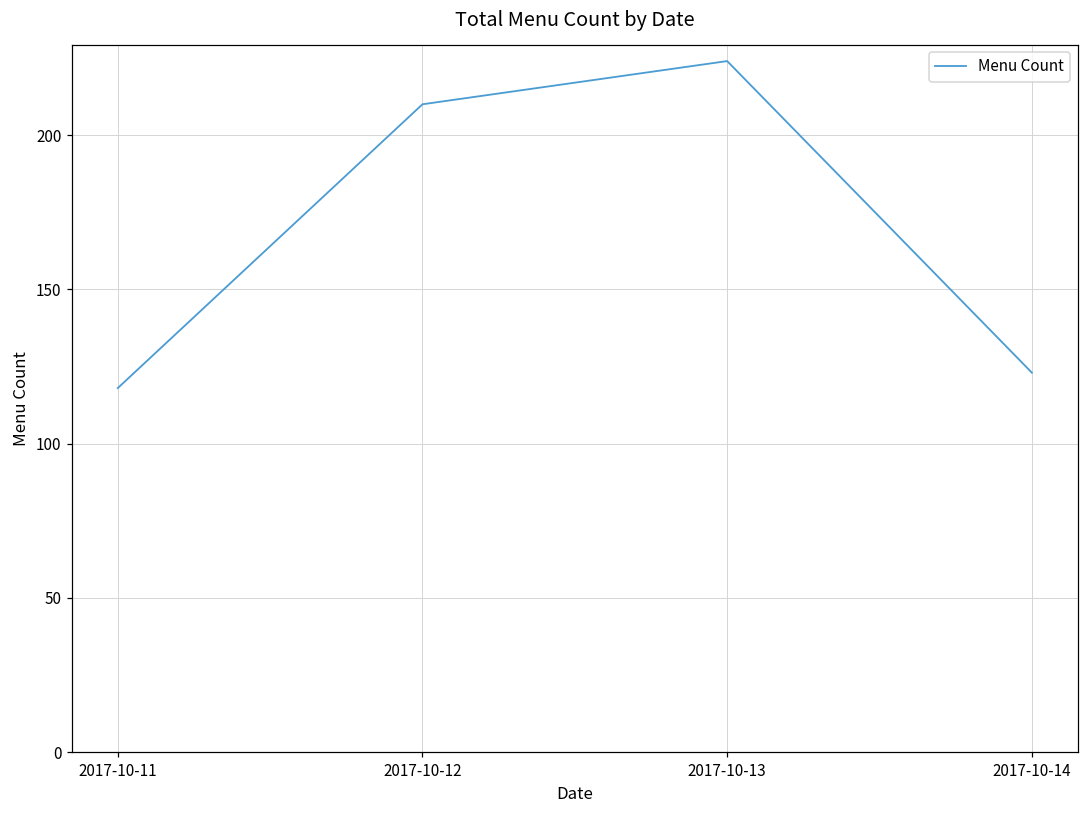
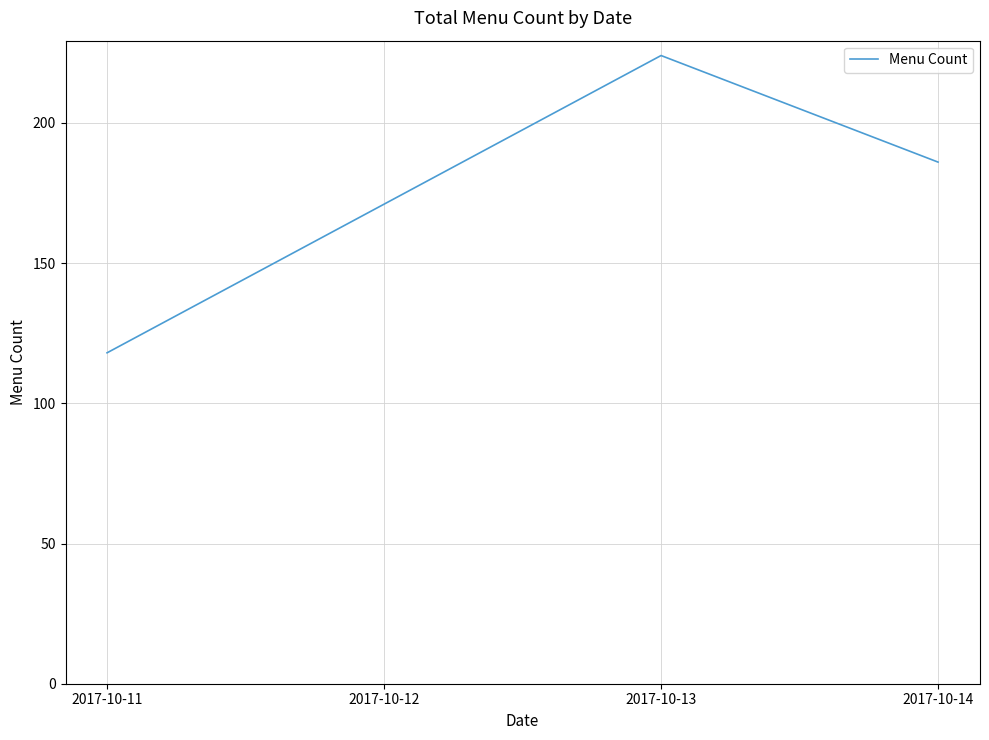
  {
    "2017-10-11": 118,
-   "2017-10-12": 210,
+   "2017-10-12": 171,
    "2017-10-13": 224,
-   "2017-10-14": 123
+   "2017-10-14": 186
  }
